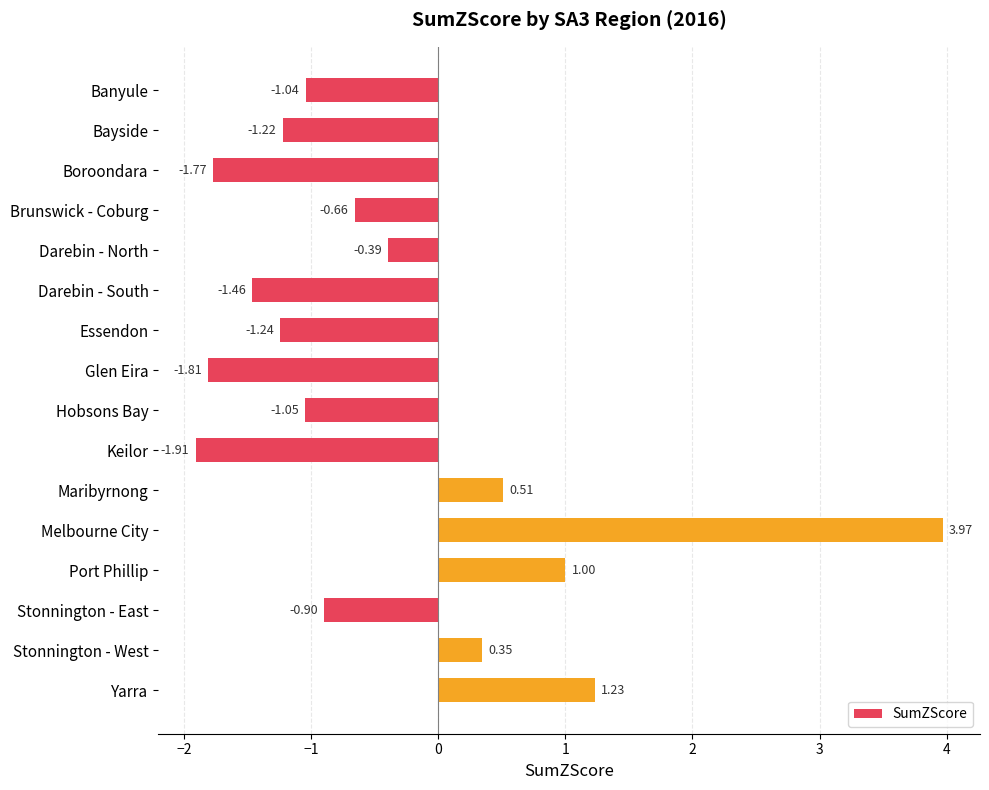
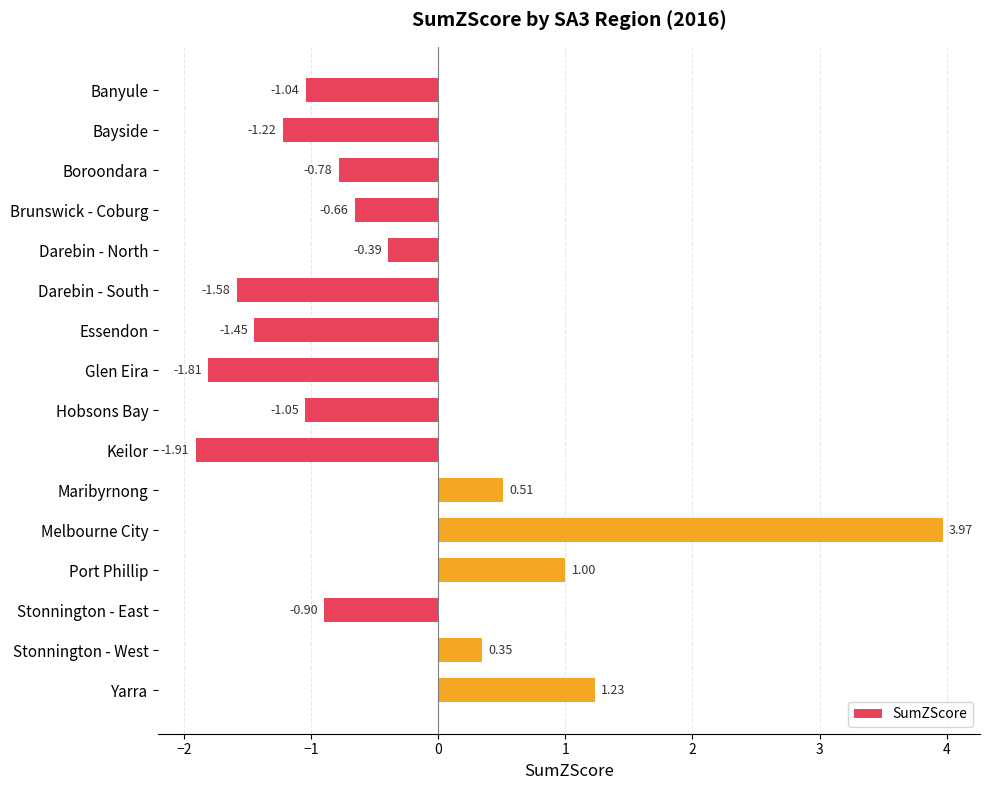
  {
    "Banyule": -1.04,
    "Bayside": -1.22,
-   "Boroondara": -1.77,
+   "Boroondara": -0.78,
    "Brunswick - Coburg": -0.66,
    "Darebin - North": -0.39,
-   "Darebin - South": -1.46,
-   "Essendon": -1.24,
+   "Darebin - South": -1.58,
+   "Essendon": -1.45,
    "Glen Eira": -1.81,
    "Hobsons Bay": -1.05,
    "Keilor": -1.91,
    "Maribyrnong": 0.51,
    "Melbourne City": 3.97,
    "Port Phillip": 1.00,
    "Stonnington - East": -0.90,
    "Stonnington - West": 0.35,
    "Yarra": 1.23
  }
